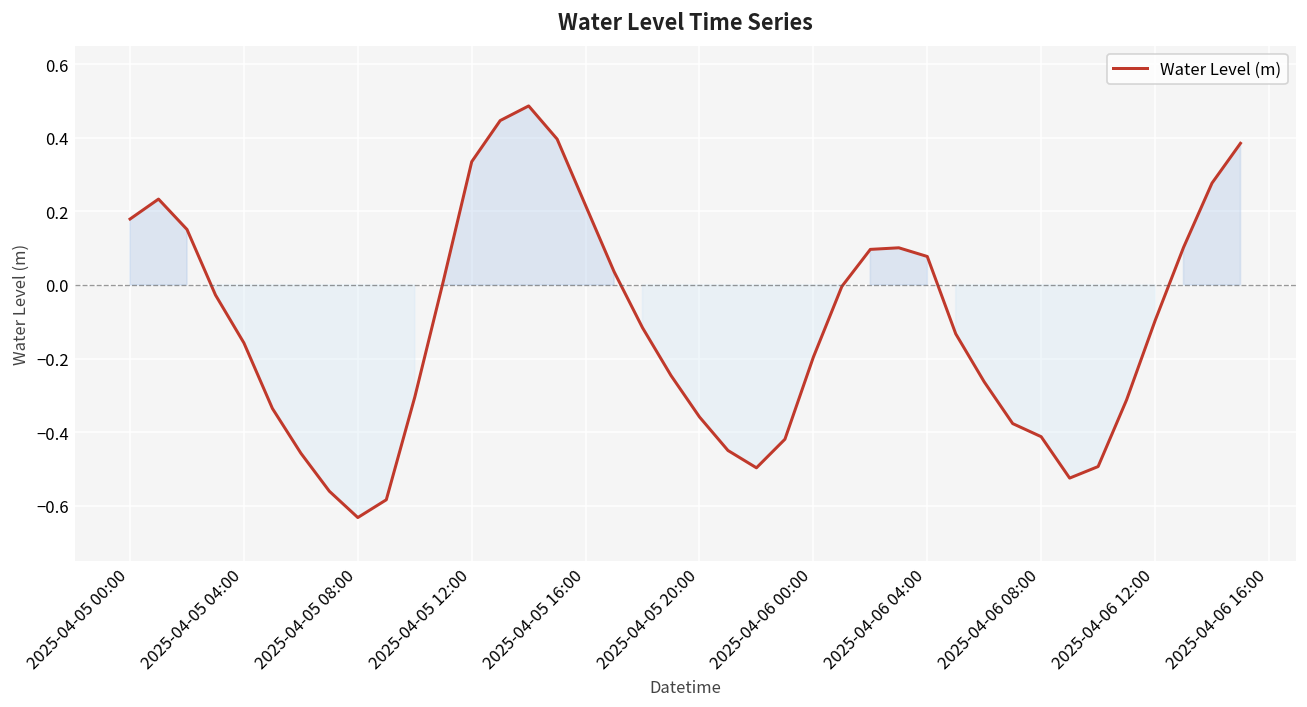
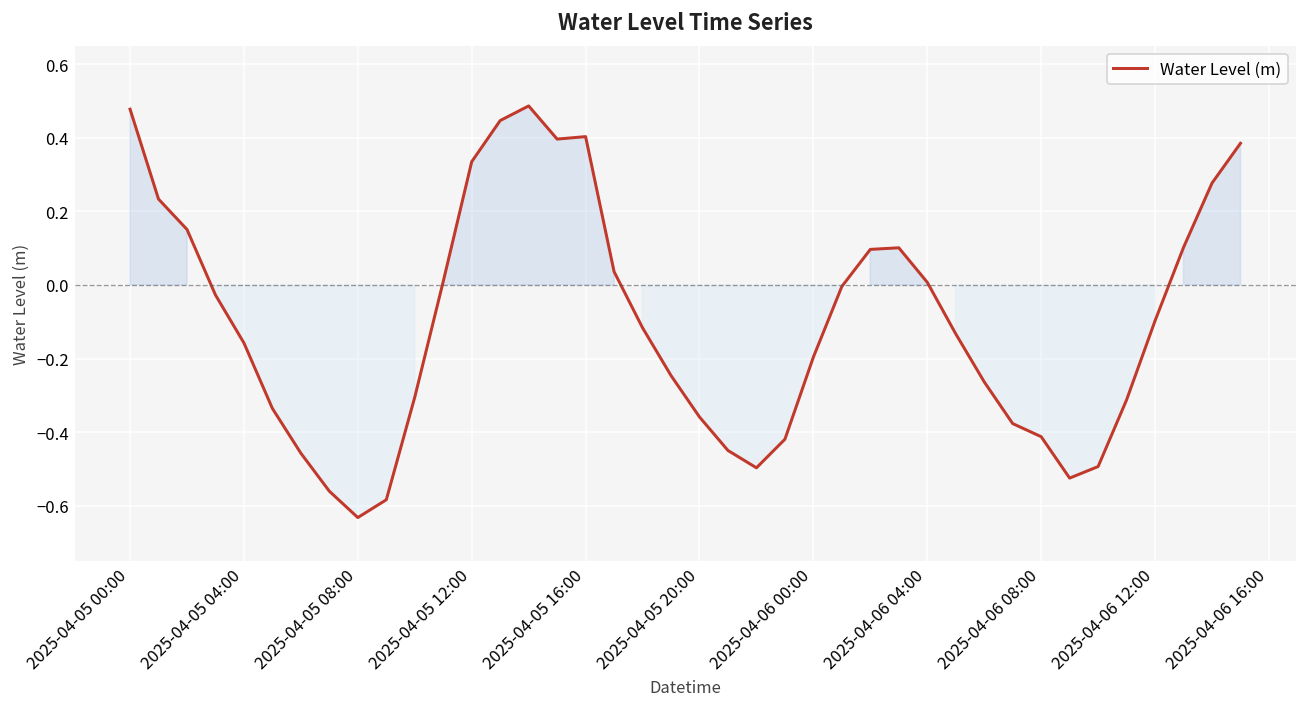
  {
-   "2025-04-05 00:00": 0.18,
+   "2025-04-05 00:00": 0.48,
    "2025-04-05 04:00": -0.16,
    "2025-04-05 08:00": -0.63,
    "2025-04-05 12:00": 0.33,
-   "2025-04-05 16:00": 0.22,
+   "2025-04-05 16:00": 0.40,
    "2025-04-05 20:00": -0.36,
    "2025-04-06 00:00": -0.20,
-   "2025-04-06 04:00": 0.08,
+   "2025-04-06 04:00": 0.01,
    "2025-04-06 08:00": -0.41,
    "2025-04-06 12:00": -0.10
  }
